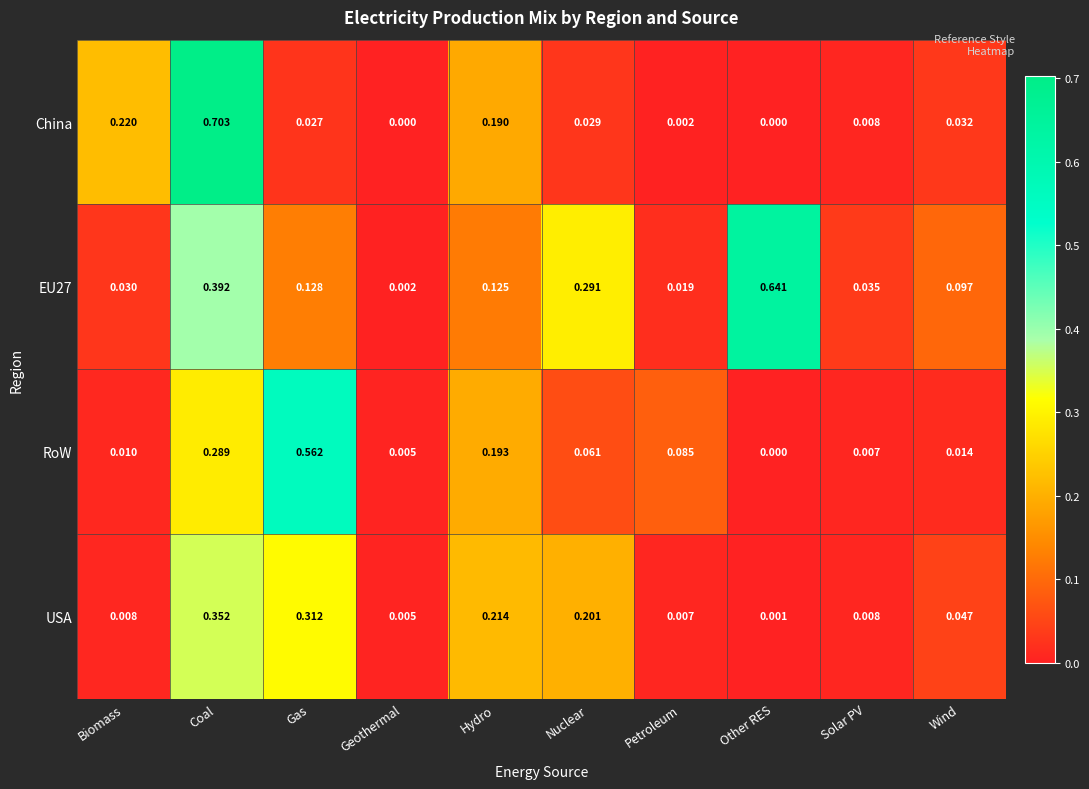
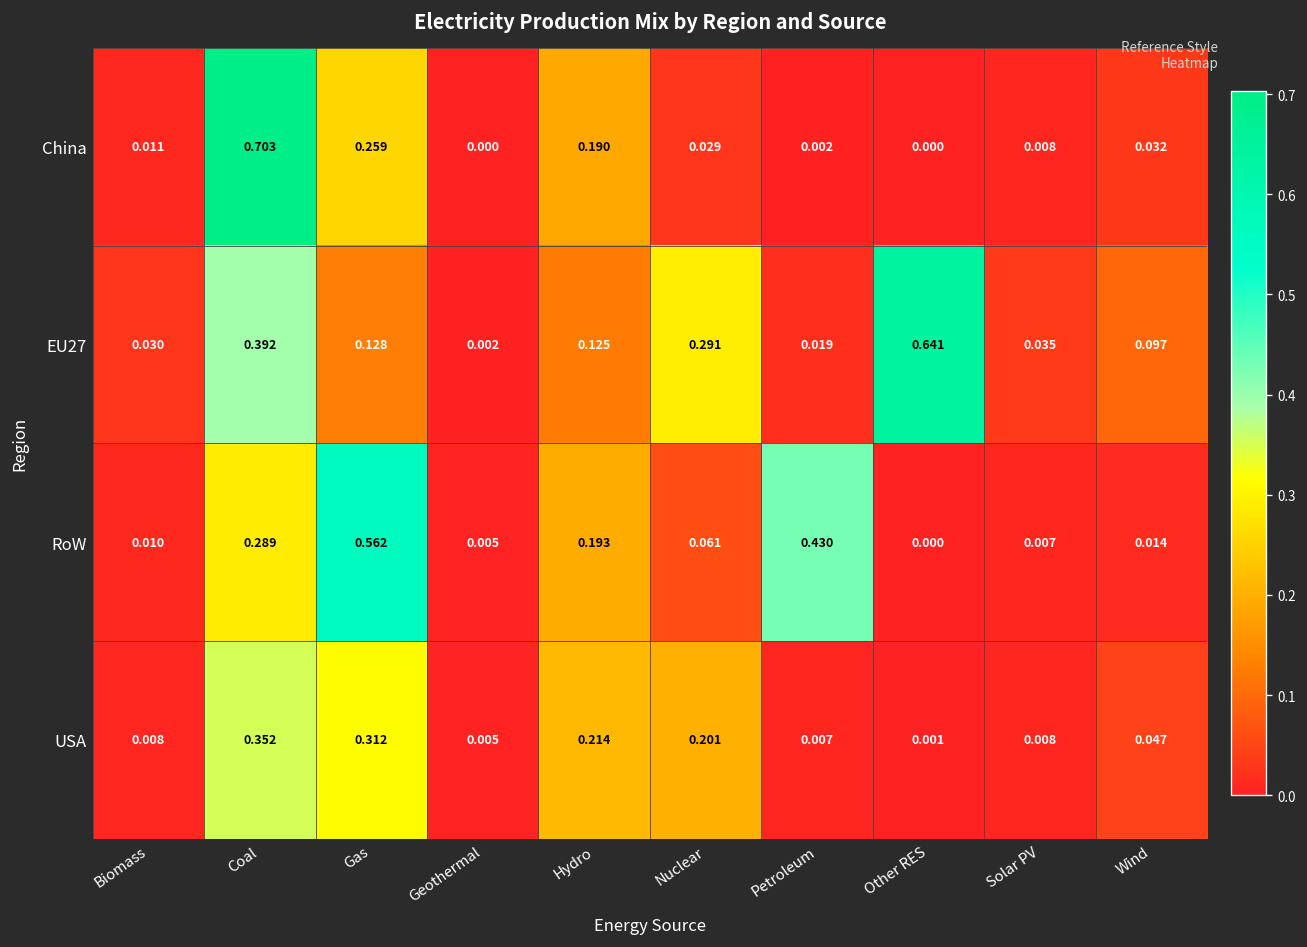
  {
    "China": {
-     "Biomass": 0.220,
+     "Biomass": 0.011,
      "Coal": 0.703,
-     "Gas": 0.027,
+     "Gas": 0.259,
      "Geothermal": 0.000,
      "Hydro": 0.190,
      "Nuclear": 0.029,
      "Petroleum": 0.002,
      "Other RES": 0.000,
      "Solar PV": 0.008
    },
    "EU27": {
      "Biomass": 0.030,
      "Coal": 0.392,
      "Gas": 0.128,
      "Geothermal": 0.002,
      "Hydro": 0.125,
      "Nuclear": 0.291,
      "Petroleum": 0.019,
      "Other RES": 0.641,
      "Solar PV": 0.035,
      "Wind": 0.097
    },
    "RoW": {
      "Biomass": 0.010,
      "Coal": 0.289,
      "Gas": 0.562,
      "Geothermal": 0.005,
      "Hydro": 0.193,
      "Nuclear": 0.061,
-     "Petroleum": 0.085,
+     "Petroleum": 0.430,
      "Other RES": 0.000,
      "Solar PV": 0.007,
      "Wind": 0.014
    },
    "USA": {
      "Biomass": 0.008,
      "Coal": 0.352,
      "Gas": 0.312,
      "Geothermal": 0.005,
      "Hydro": 0.214,
      "Nuclear": 0.201,
      "Petroleum": 0.007,
      "Other RES": 0.001,
      "Solar PV": 0.008,
      "Wind": 0.047
    }
  }
